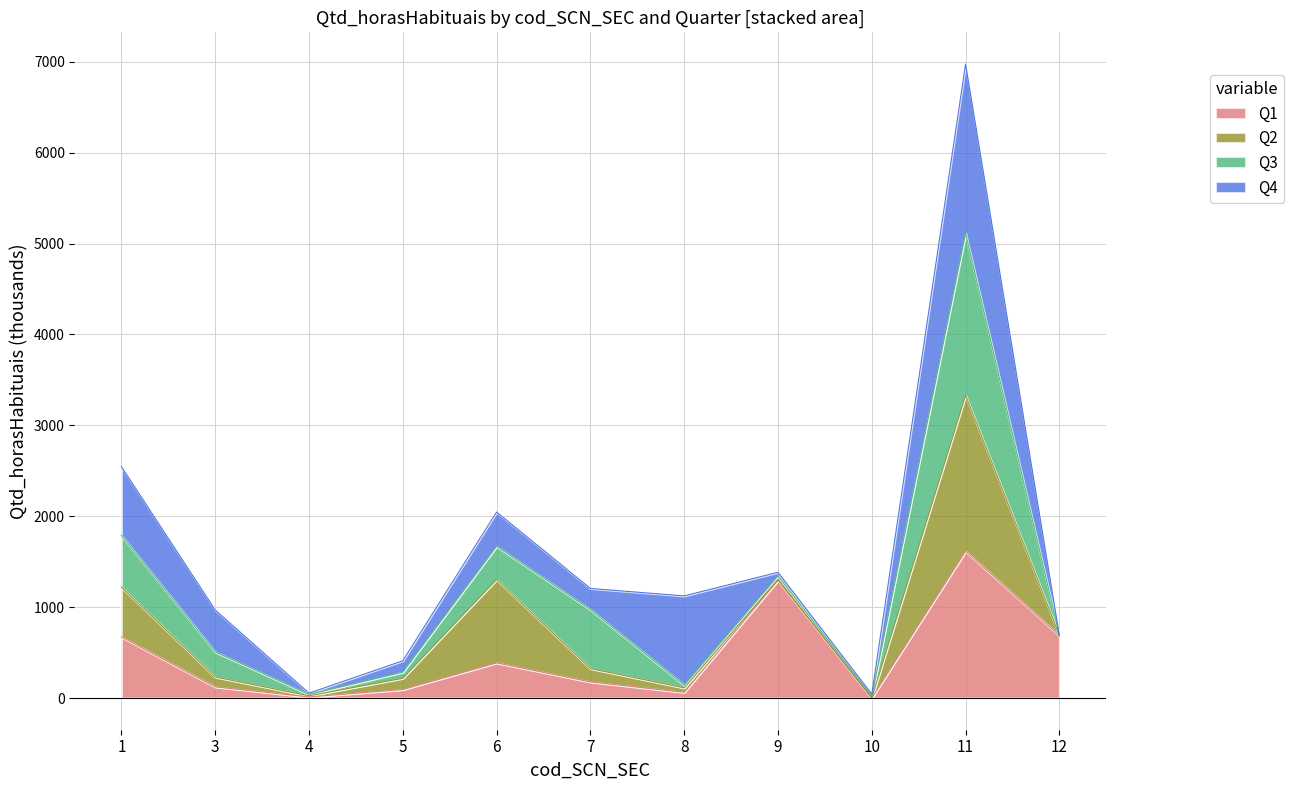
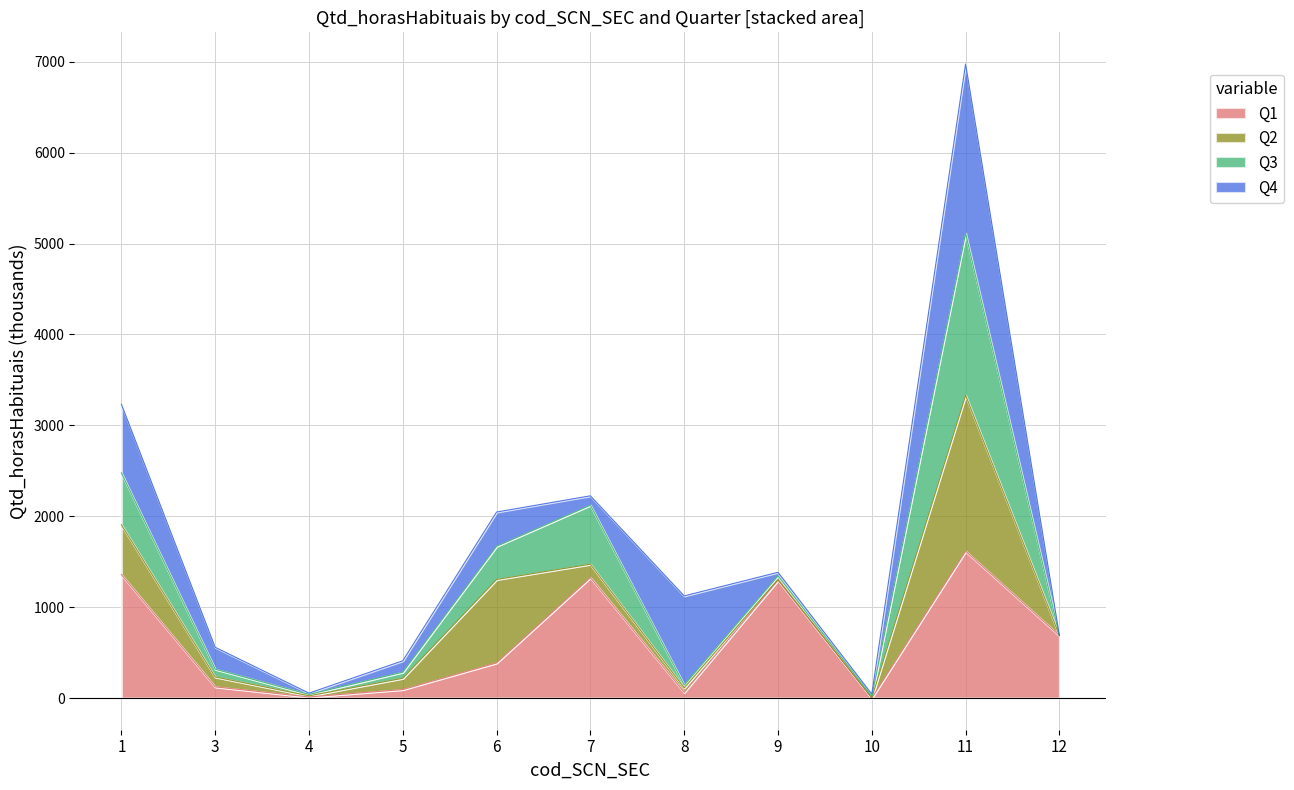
  {
    "Q1": {
-     "1": 700,
+     "1": 1400,
      "3": 100,
      "5": 100,
      "6": 400,
-     "7": 200,
+     "7": 1300,
      "8": 100,
      "11": 1600
    },
    "Q2": {
      "1": 500,
      "3": 100,
      "5": 100,
      "6": 900,
      "7": 100,
      "8": 0,
      "11": 1700
    },
    "Q3": {
      "1": 600,
-     "3": 300,
+     "3": 100,
      "5": 100,
      "6": 400,
      "7": 600,
      "8": 0,
      "9": 0,
      "11": 1800
    },
    "Q4": {
      "1": 800,
-     "3": 500,
+     "3": 200,
      "5": 100,
      "6": 400,
-     "7": 200,
+     "7": 100,
      "8": 1000,
      "9": 0,
      "11": 1900
    }
  }
